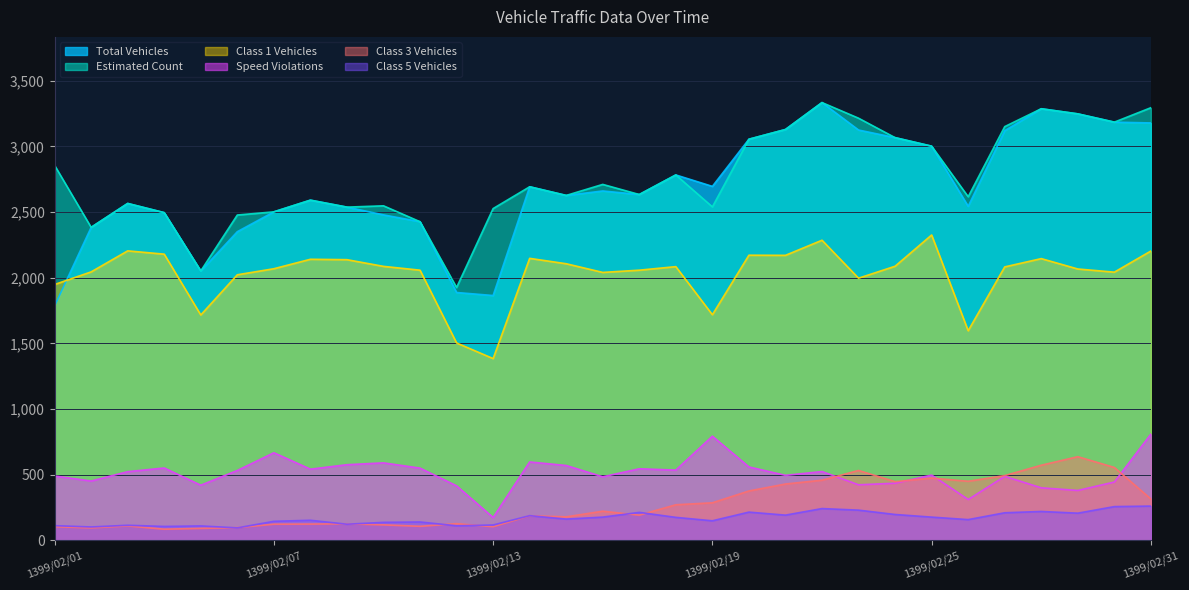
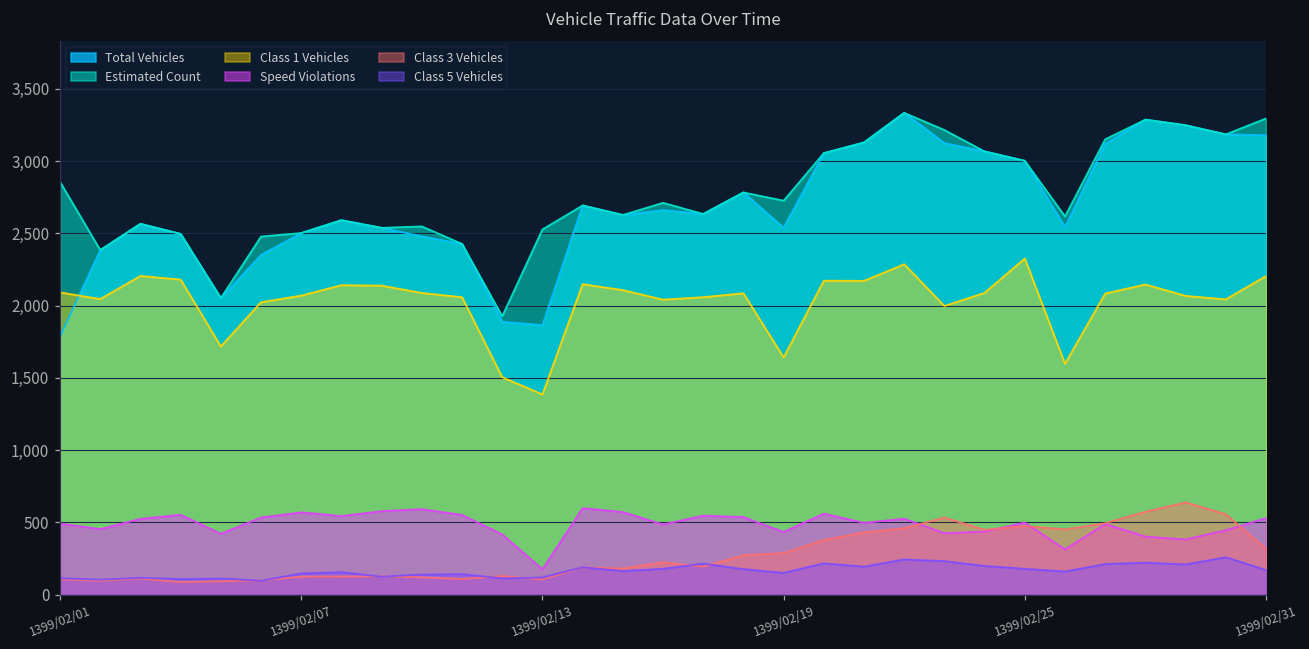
  {
    "Total Vehicles": {
      "1399/02/01": "1,790",
      "1399/02/13": "1,870",
-     "1399/02/19": "2,700",
+     "1399/02/19": "2,540",
      "1399/02/31": "3,180"
    },
    "Estimated Count": {
      "1399/02/01": "2,860",
      "1399/02/13": "2,530",
-     "1399/02/19": "2,540",
+     "1399/02/19": "2,730",
      "1399/02/31": "3,300"
    },
    "Class 1 Vehicles": {
-     "1399/02/01": "1,950",
+     "1399/02/01": "2,090",
      "1399/02/07": "2,070",
      "1399/02/13": "1,390",
-     "1399/02/19": "1,720",
+     "1399/02/19": "1,640",
      "1399/02/25": "2,330",
      "1399/02/31": "2,200"
    },
    "Speed Violations": {
      "1399/02/01": "490",
-     "1399/02/07": "670",
+     "1399/02/07": "570",
      "1399/02/13": "180",
-     "1399/02/19": "790",
+     "1399/02/19": "430",
      "1399/02/25": "500",
-     "1399/02/31": "810"
+     "1399/02/31": "530"
    },
    "Class 3 Vehicles": {
      "1399/02/07": "120",
      "1399/02/19": "290",
      "1399/02/25": "480",
      "1399/02/31": "320"
    },
    "Class 5 Vehicles": {
      "1399/02/07": "150",
      "1399/02/19": "150",
      "1399/02/25": "180",
-     "1399/02/31": "260"
+     "1399/02/31": "170"
    }
  }
